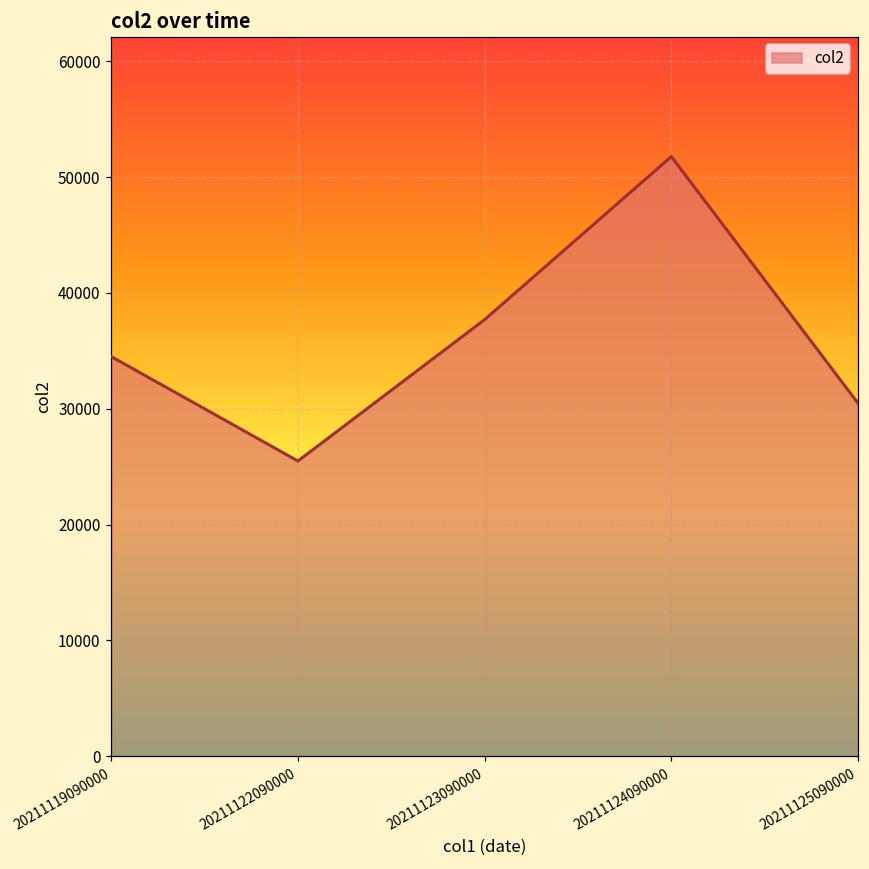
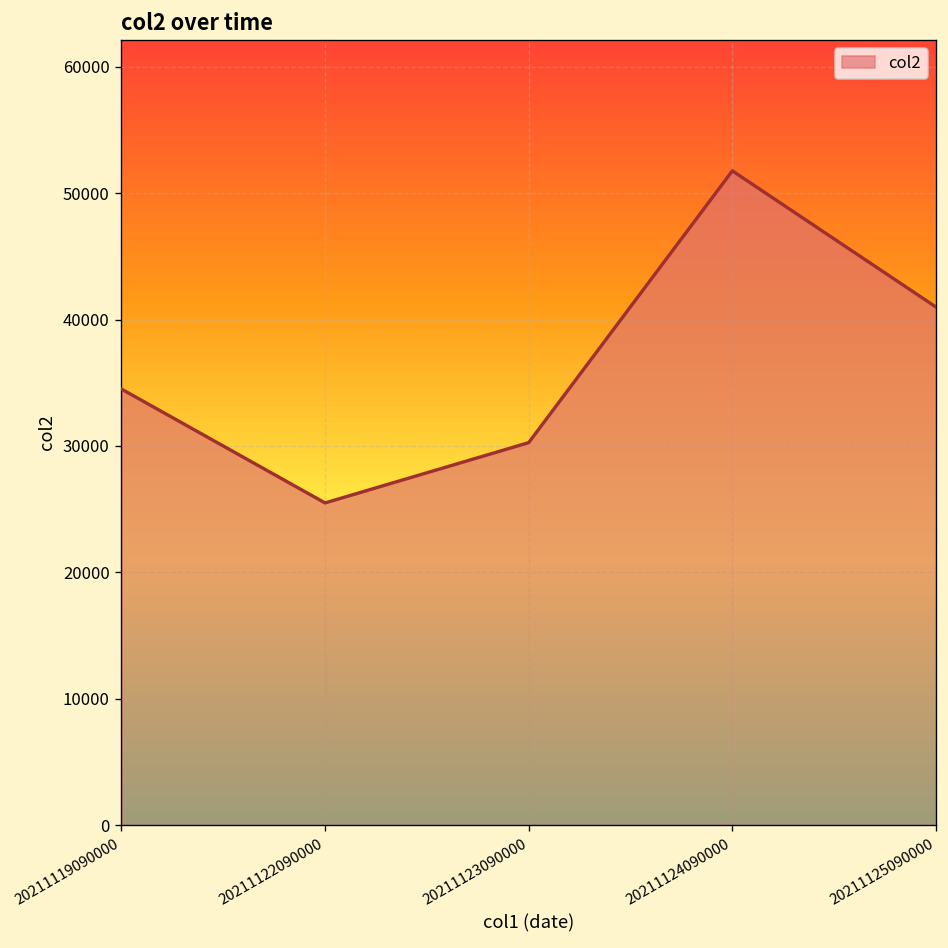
  {
    "20211119090000": 34500,
    "20211122090000": 25500,
-   "20211123090000": 37700,
+   "20211123090000": 30300,
    "20211124090000": 51800,
-   "20211125090000": 30500
+   "20211125090000": 41000
  }
